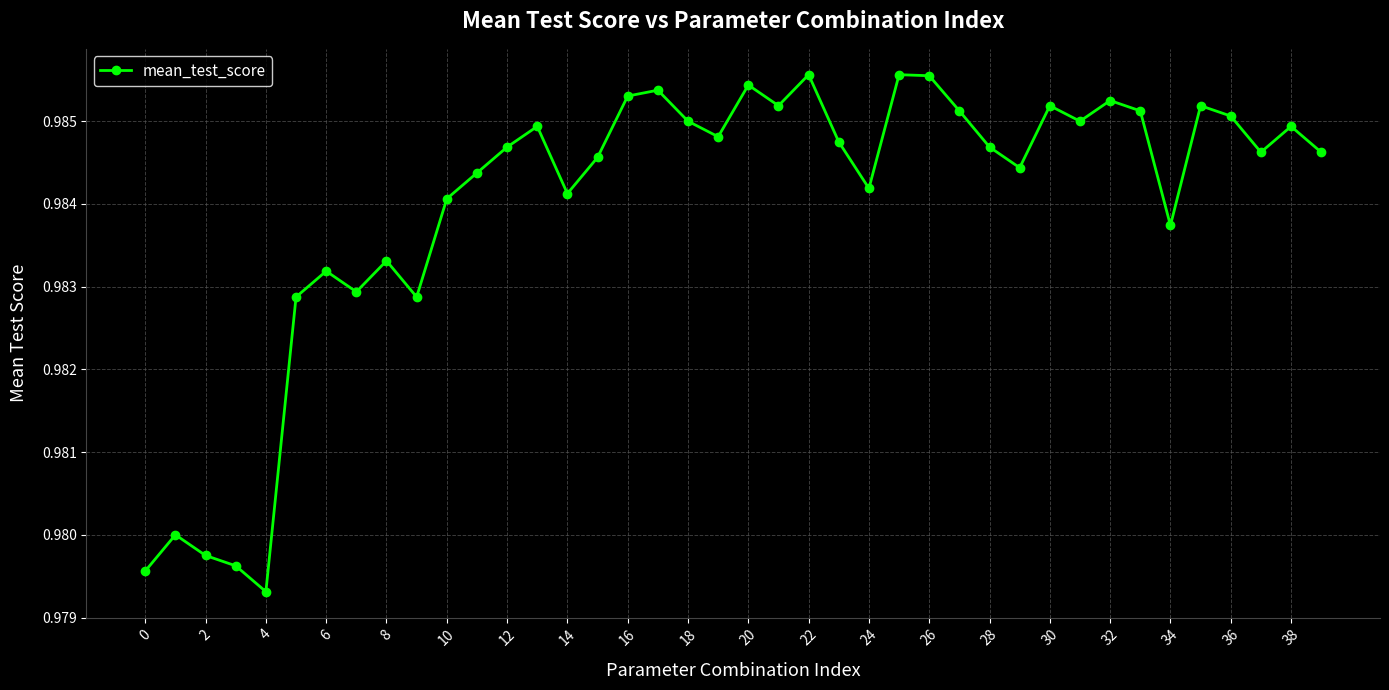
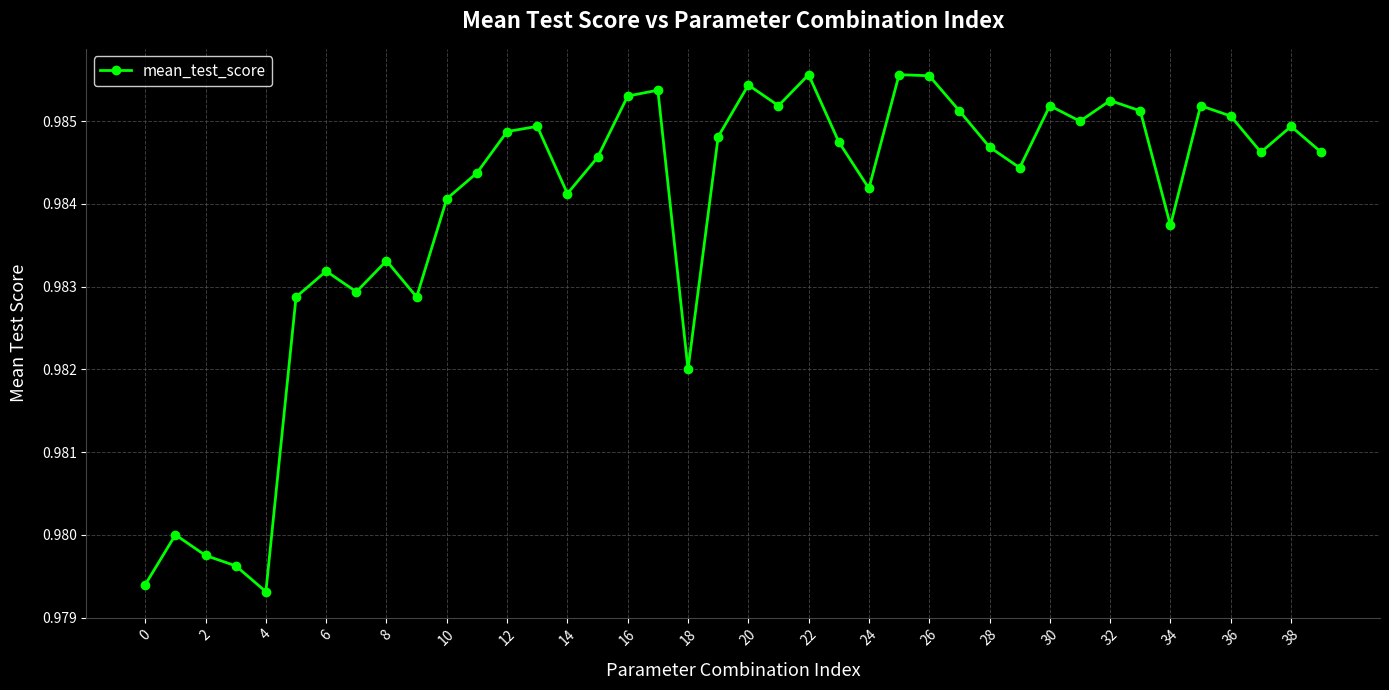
  {
-   "0": 0.9796,
+   "0": 0.9794,
    "2": 0.9798,
    "4": 0.9793,
    "6": 0.9832,
    "8": 0.9833,
    "10": 0.9841,
-   "12": 0.9847,
+   "12": 0.9849,
    "14": 0.9841,
    "16": 0.9853,
-   "18": 0.985,
+   "18": 0.982,
    "20": 0.9854,
    "22": 0.9856,
    "24": 0.9842,
    "26": 0.9855,
    "28": 0.9847,
    "30": 0.9852,
    "32": 0.9853,
    "34": 0.9837,
    "36": 0.9851,
    "38": 0.9849
  }
